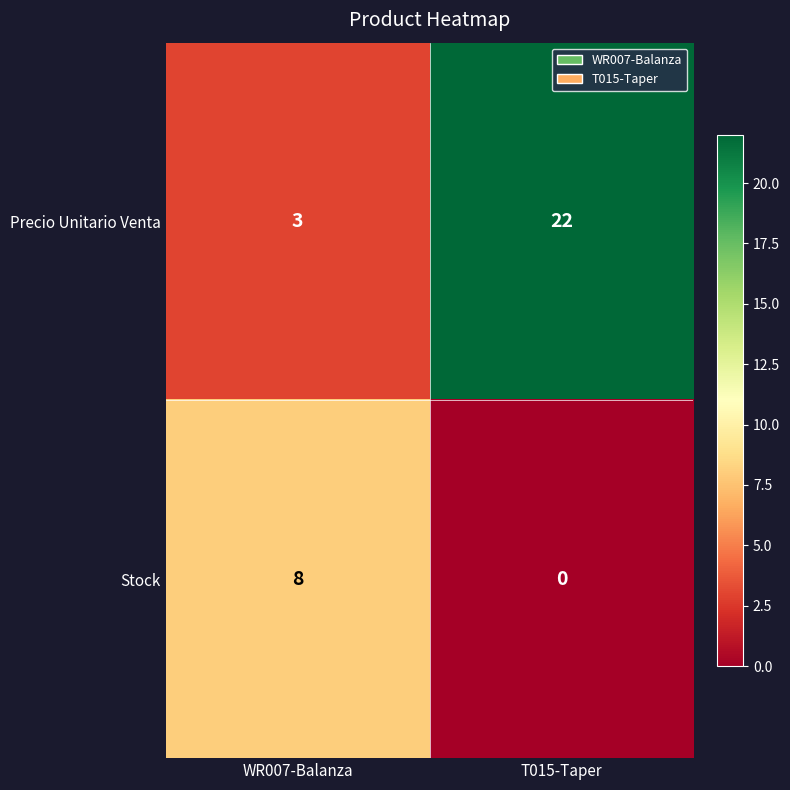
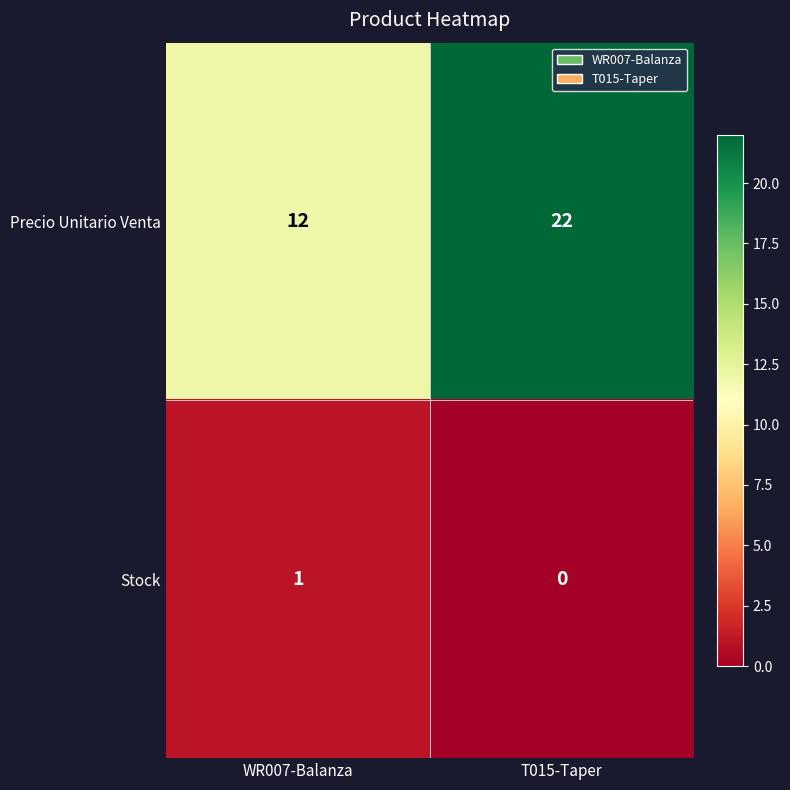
  {
    "Precio Unitario Venta": {
-     "WR007-Balanza": 3,
+     "WR007-Balanza": 12,
      "T015-Taper": 22
    },
    "Stock": {
-     "WR007-Balanza": 8,
+     "WR007-Balanza": 1,
      "T015-Taper": 0
    }
  }
